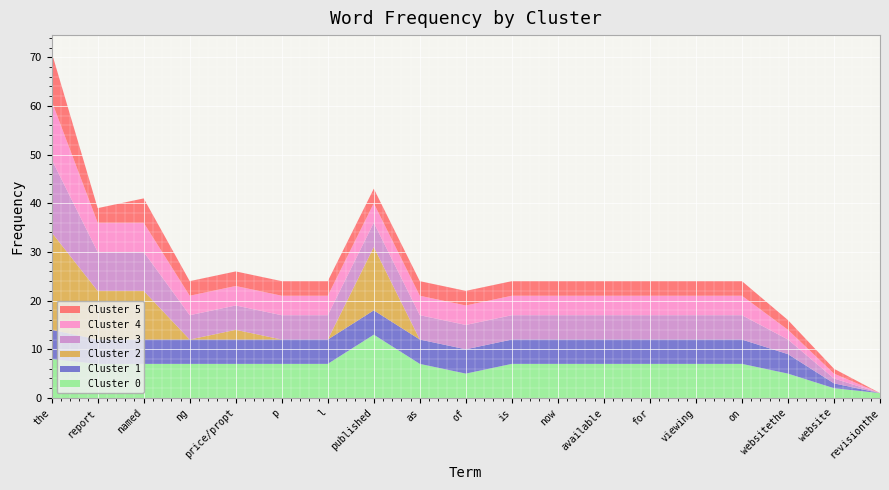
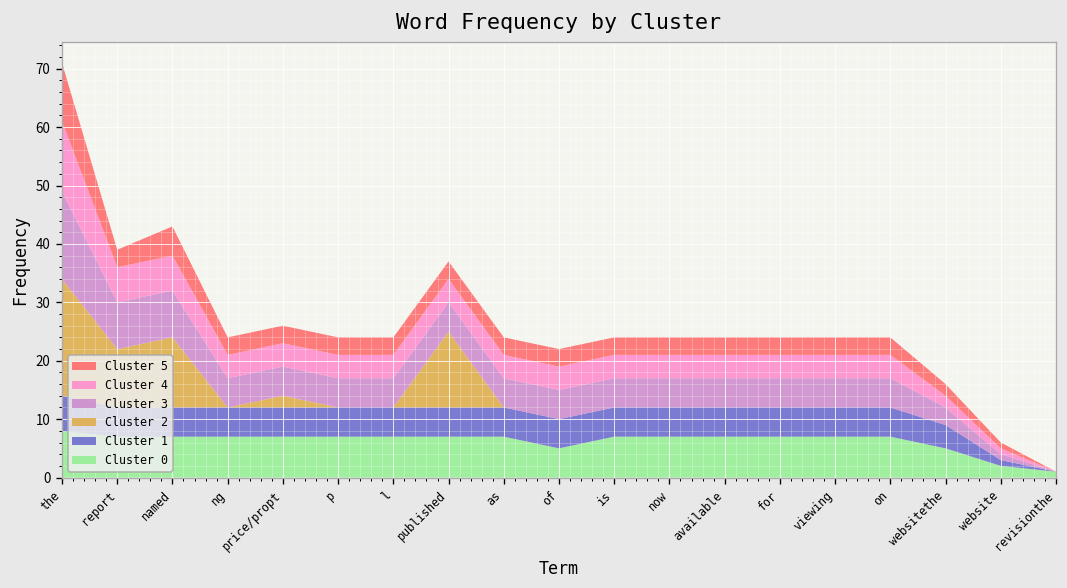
  {
    "Cluster 0": {
      "the": 8,
      "ng": 7,
      "price/propt": 7,
      "p": 7,
      "l": 7,
-     "published": 13,
+     "published": 7,
      "as": 7,
      "of": 5,
      "is": 7,
      "now": 7,
      "available": 7,
      "for": 7,
      "viewing": 7,
      "on": 7,
      "websitethe": 5,
      "website": 2
    },
    "Cluster 1": {
      "the": 6,
      "price/propt": 5,
      "published": 5
    },
    "Cluster 2": {
      "the": 20,
      "report": 10,
-     "named": 10,
+     "named": 12,
      "price/propt": 2,
      "published": 13
    },
    "Cluster 5": {
      "the": 10,
      "report": 3,
      "named": 5,
      "ng": 3,
      "price/propt": 3,
      "p": 3,
      "l": 3,
      "published": 3,
      "as": 3,
      "of": 3,
      "is": 3,
      "now": 3,
      "available": 3,
      "for": 3,
      "viewing": 3,
      "on": 3,
      "websitethe": 2,
      "website": 1
    }
  }
